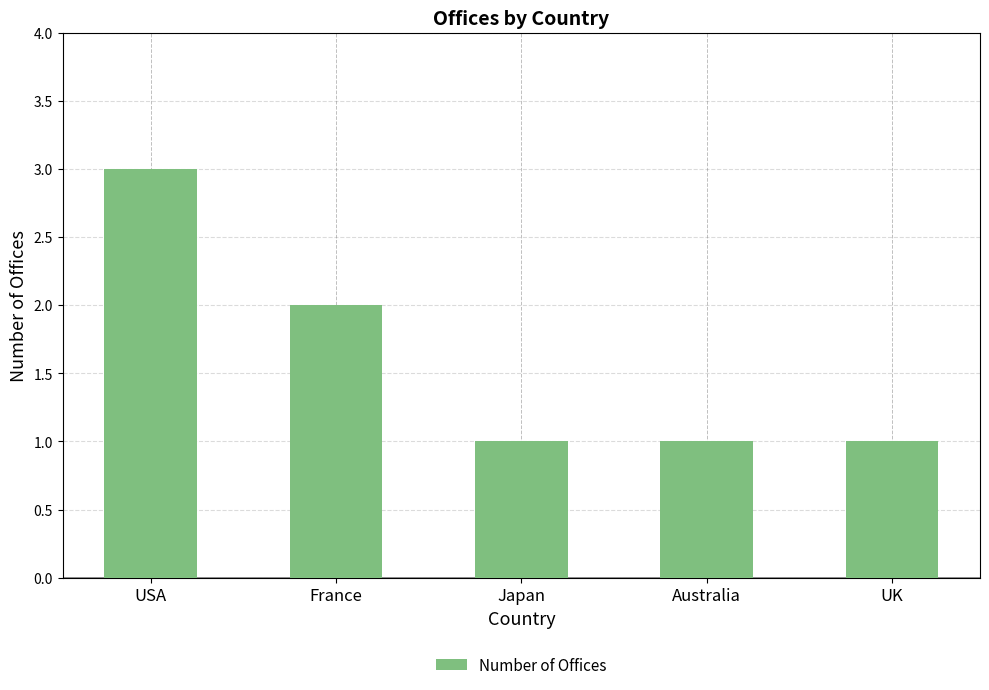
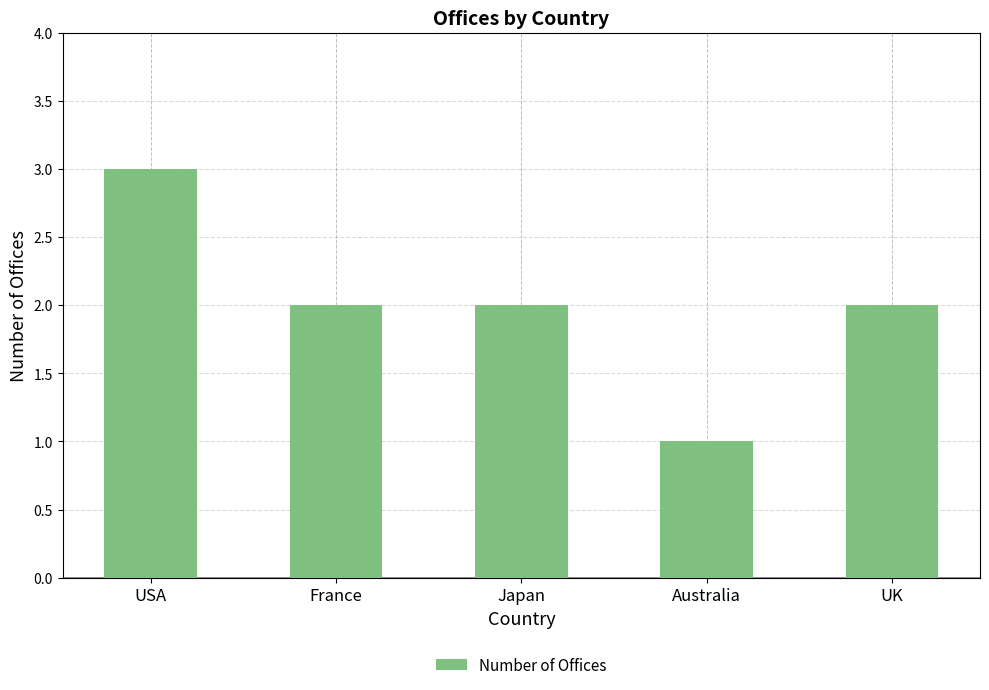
  {
    "USA": 3,
    "France": 2,
-   "Japan": 1,
+   "Japan": 2,
    "Australia": 1,
-   "UK": 1
+   "UK": 2
  }
